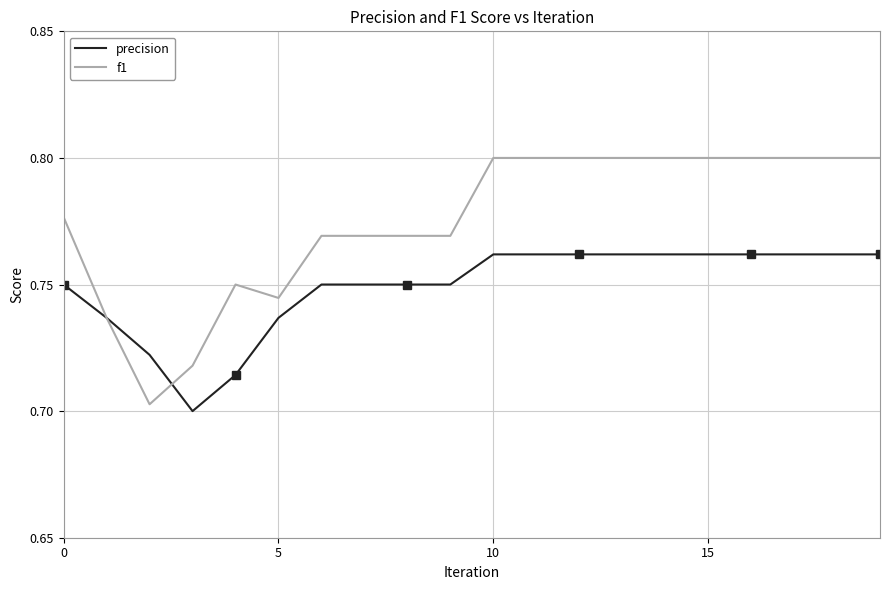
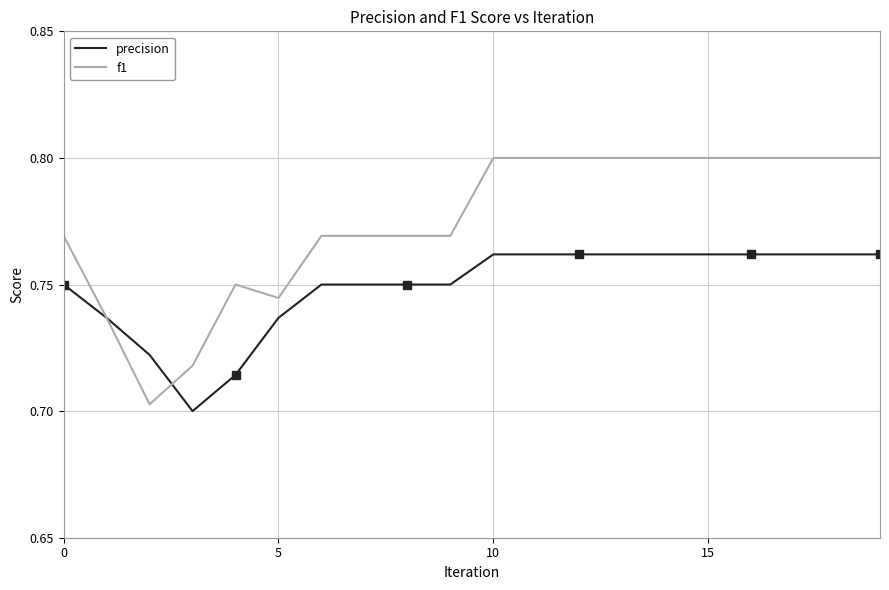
  {
    "f1": {
-     "0": 0.777,
+     "0": 0.769,
      "5": 0.745,
      "10": 0.800,
      "15": 0.800
    }
  }
